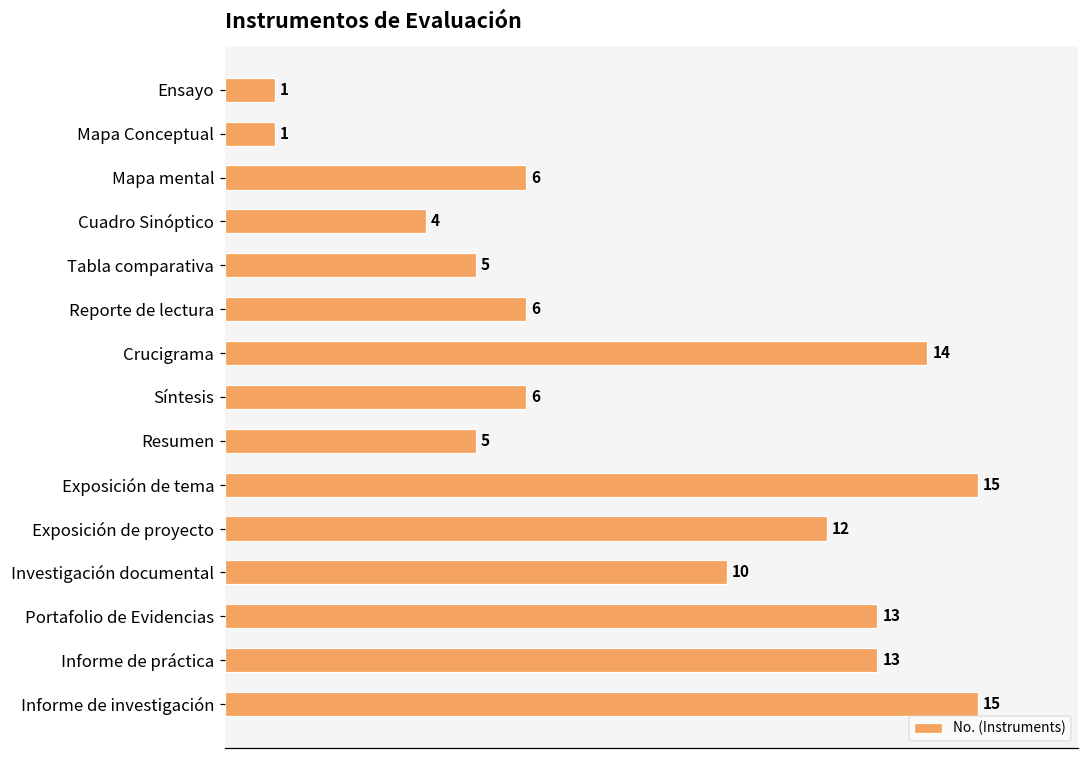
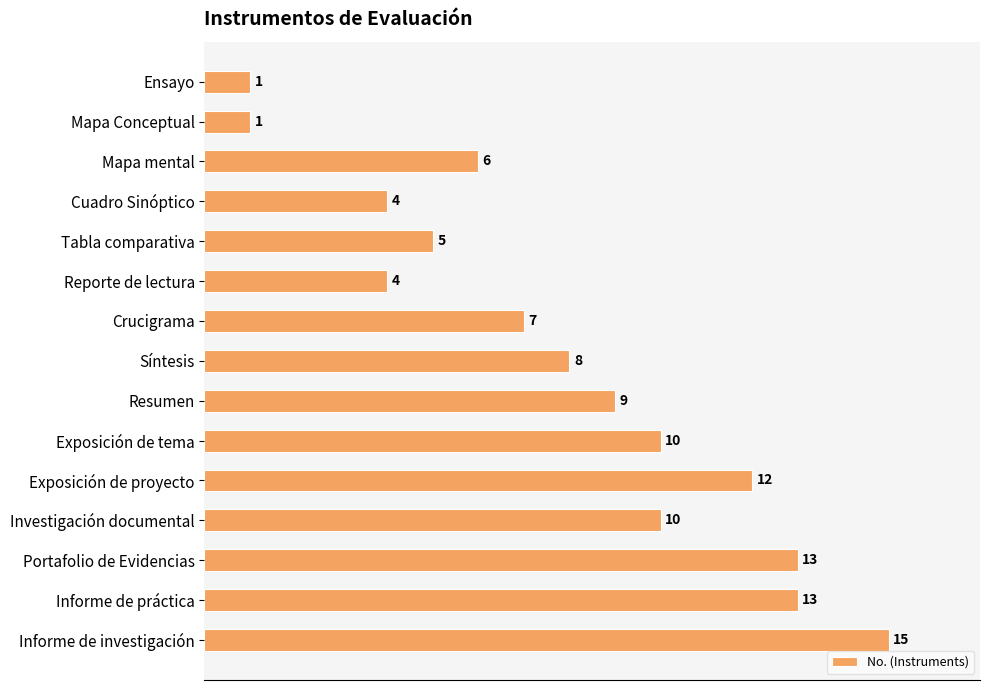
  {
    "Ensayo": 1,
    "Mapa Conceptual": 1,
    "Mapa mental": 6,
    "Cuadro Sinóptico": 4,
    "Tabla comparativa": 5,
-   "Reporte de lectura": 6,
-   "Crucigrama": 14,
-   "Síntesis": 6,
-   "Resumen": 5,
-   "Exposición de tema": 15,
+   "Reporte de lectura": 4,
+   "Crucigrama": 7,
+   "Síntesis": 8,
+   "Resumen": 9,
+   "Exposición de tema": 10,
    "Exposición de proyecto": 12,
    "Investigación documental": 10,
    "Portafolio de Evidencias": 13,
    "Informe de práctica": 13,
    "Informe de investigación": 15
  }
